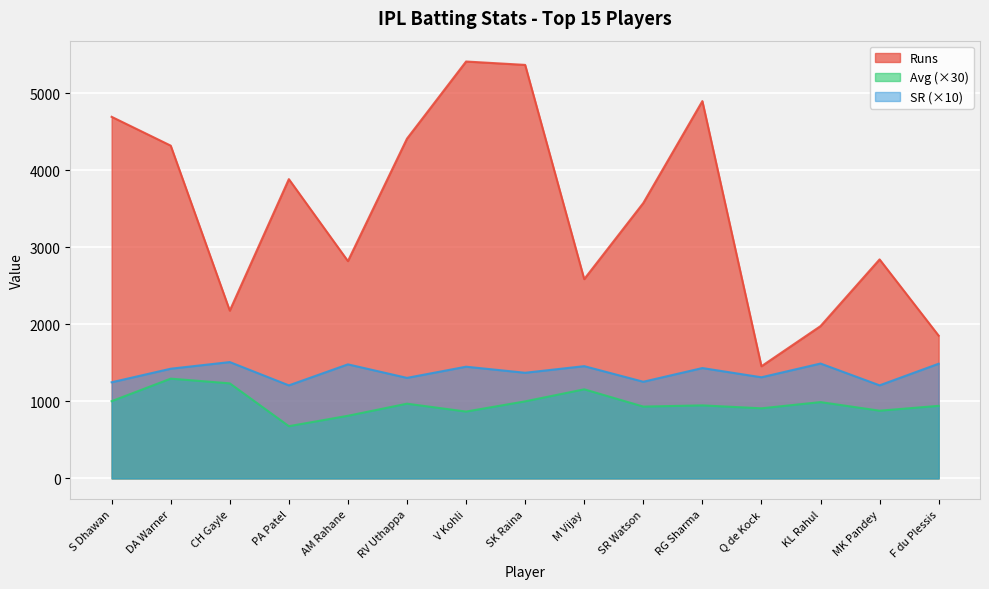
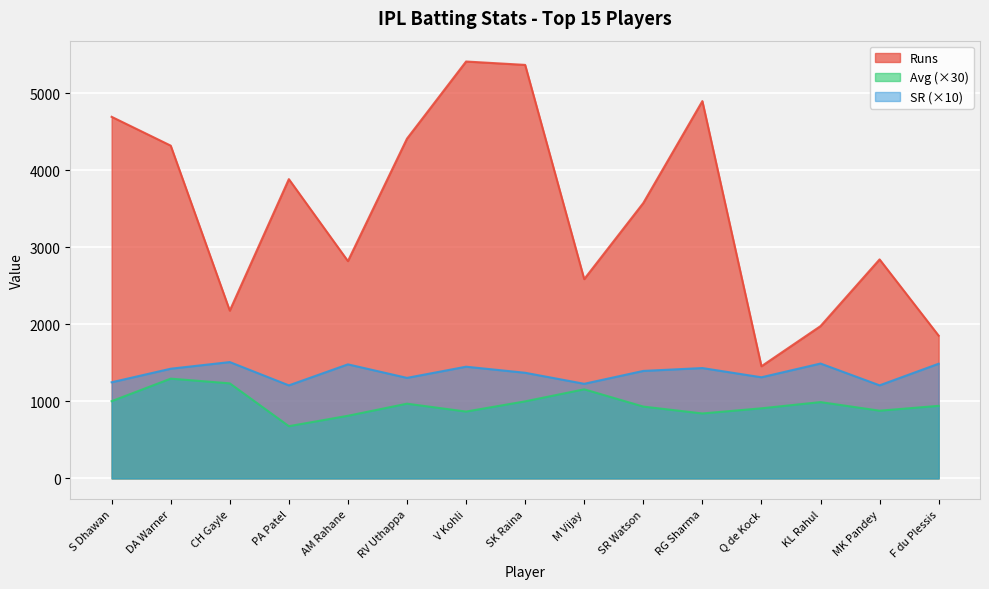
  {
    "Runs": {
      "S Dhawan": 4700,
      "DA Warner": 4300,
      "CH Gayle": 2200,
      "PA Patel": 3900,
      "AM Rahane": 2800,
      "RV Uthappa": 4400,
      "V Kohli": 5400,
      "SK Raina": 5400,
      "M Vijay": 2600,
      "SR Watson": 3600,
      "RG Sharma": 4900,
      "Q de Kock": 1500,
      "KL Rahul": 2000,
      "MK Pandey": 2800,
      "F du Plessis": 1900
    },
    "Avg (×30)": {
      "S Dhawan": 1000,
      "DA Warner": 1300,
      "CH Gayle": 1200,
      "PA Patel": 700,
      "AM Rahane": 800,
      "RV Uthappa": 1000,
      "V Kohli": 900,
      "SK Raina": 1000,
      "M Vijay": 1200,
      "SR Watson": 900,
-     "RG Sharma": 900,
+     "RG Sharma": 800,
      "Q de Kock": 900,
      "KL Rahul": 1000,
      "MK Pandey": 900,
      "F du Plessis": 900
    },
    "SR (×10)": {
      "S Dhawan": 1200,
      "DA Warner": 1400,
      "CH Gayle": 1500,
      "PA Patel": 1200,
      "AM Rahane": 1500,
      "RV Uthappa": 1300,
      "V Kohli": 1500,
      "SK Raina": 1400,
-     "M Vijay": 1500,
-     "SR Watson": 1300,
+     "M Vijay": 1200,
+     "SR Watson": 1400,
      "RG Sharma": 1400,
      "Q de Kock": 1300,
      "KL Rahul": 1500,
      "MK Pandey": 1200,
      "F du Plessis": 1500
    }
  }
